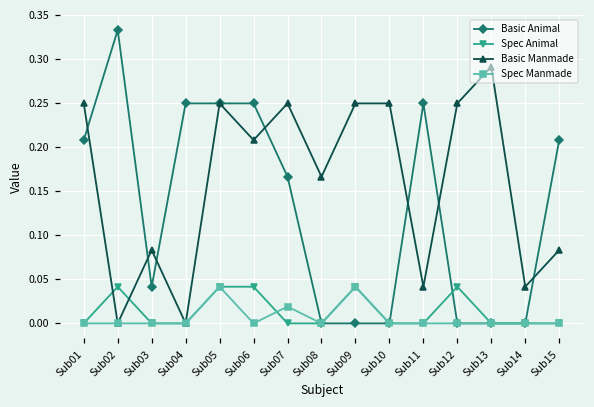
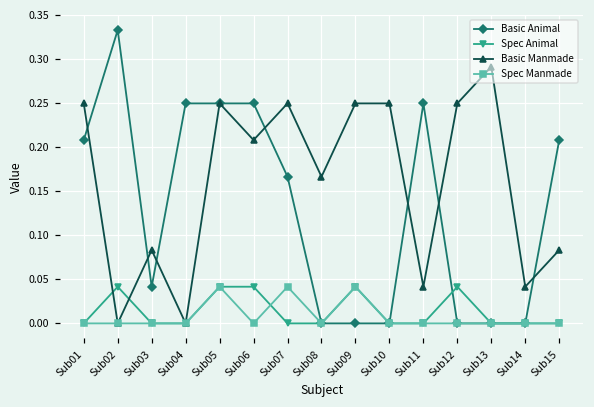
  {
    "Spec Manmade": {
      "Sub06": 0.00,
-     "Sub07": 0.02
+     "Sub07": 0.04
    }
  }
